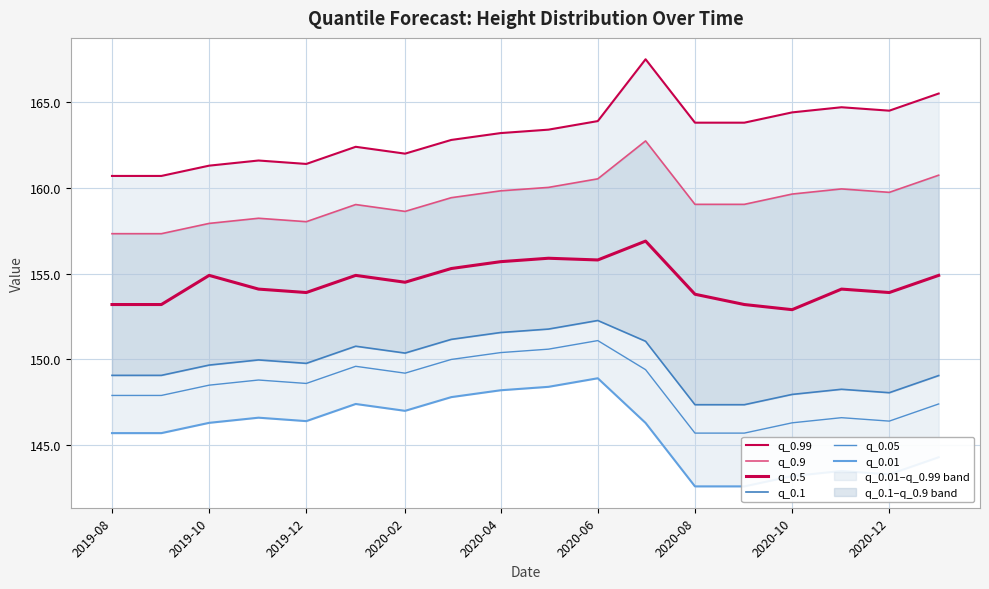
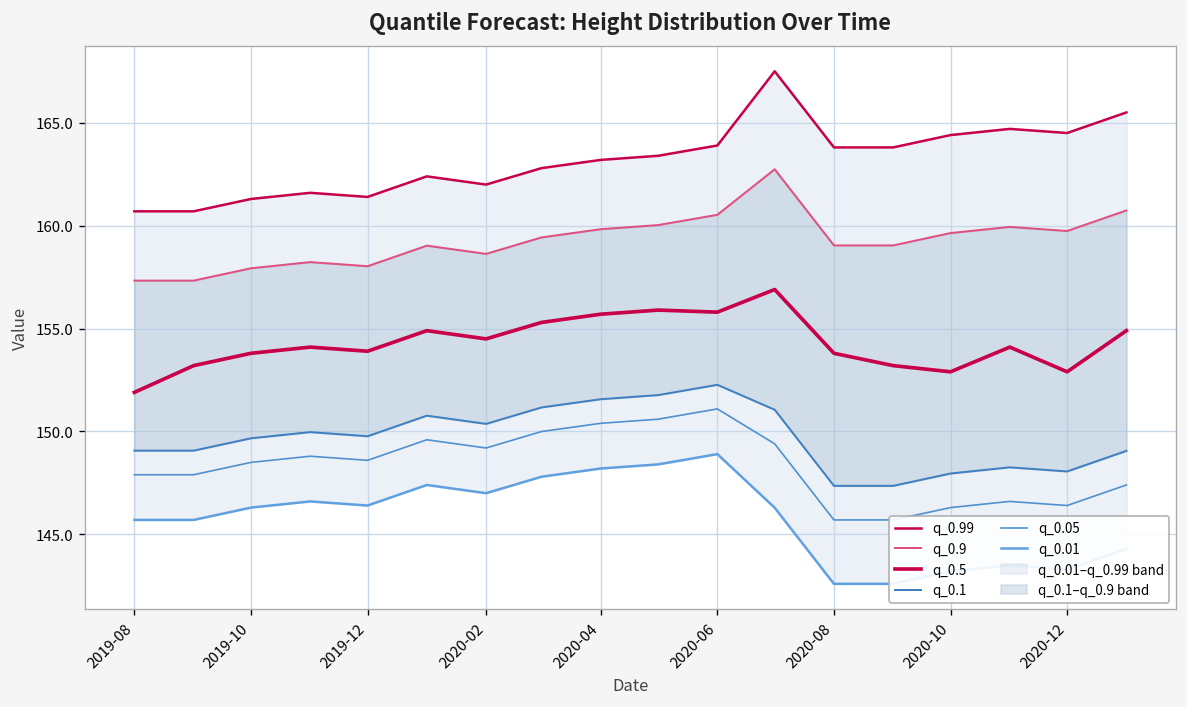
  {
    "q_0.5": {
-     "2019-08": 153.2,
-     "2019-10": 154.9,
+     "2019-08": 151.9,
+     "2019-10": 153.8,
      "2019-12": 153.9,
      "2020-02": 154.5,
      "2020-04": 155.7,
      "2020-06": 155.8,
      "2020-08": 153.8,
      "2020-10": 152.9,
-     "2020-12": 153.9
+     "2020-12": 152.9
    }
  }
